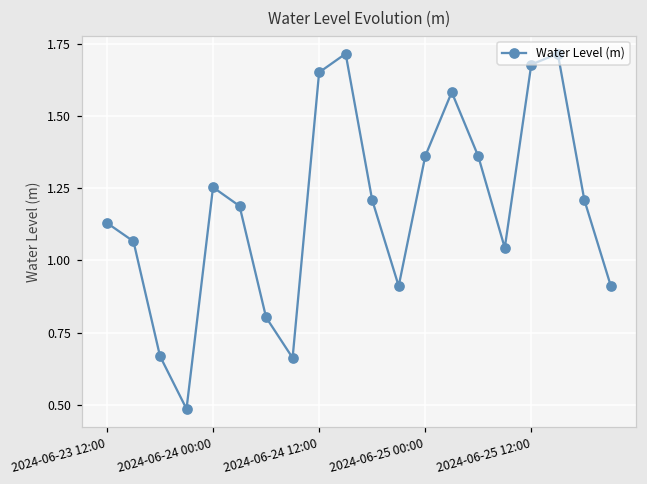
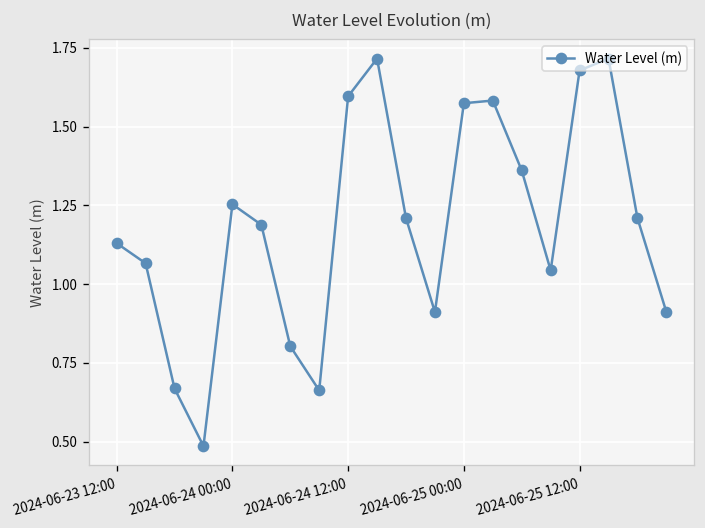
  {
    "2024-06-23 12:00": 1.13,
    "2024-06-24 00:00": 1.25,
-   "2024-06-24 12:00": 1.65,
-   "2024-06-25 00:00": 1.36,
+   "2024-06-24 12:00": 1.60,
+   "2024-06-25 00:00": 1.57,
    "2024-06-25 12:00": 1.68
  }
